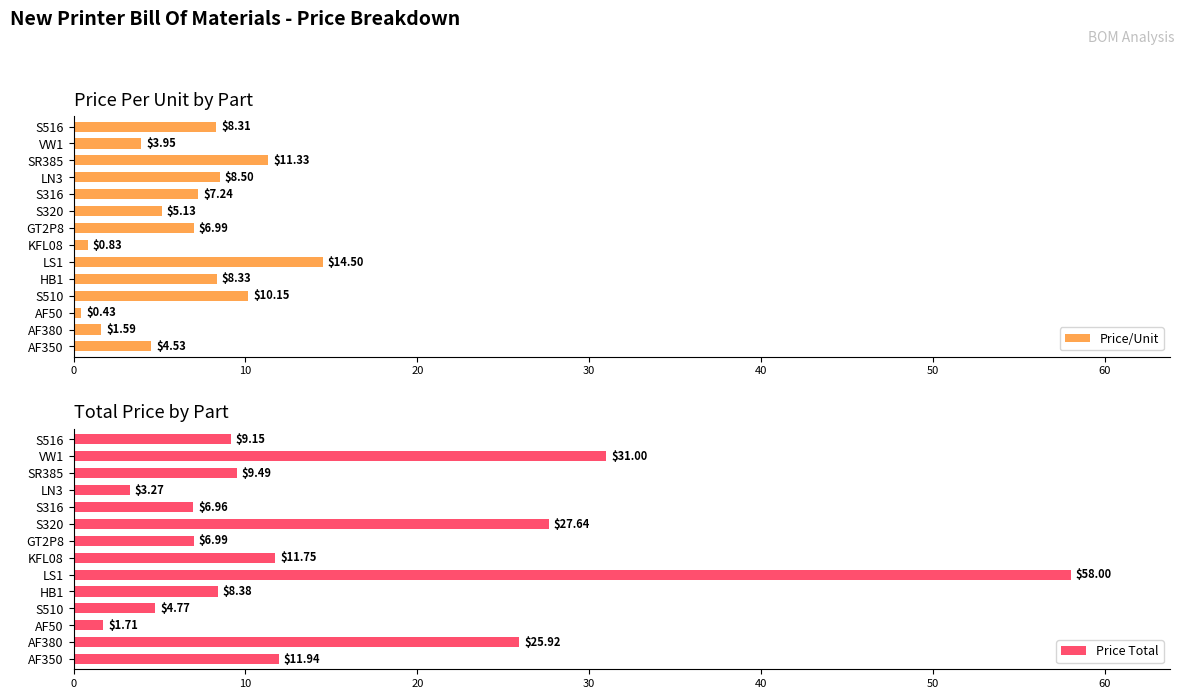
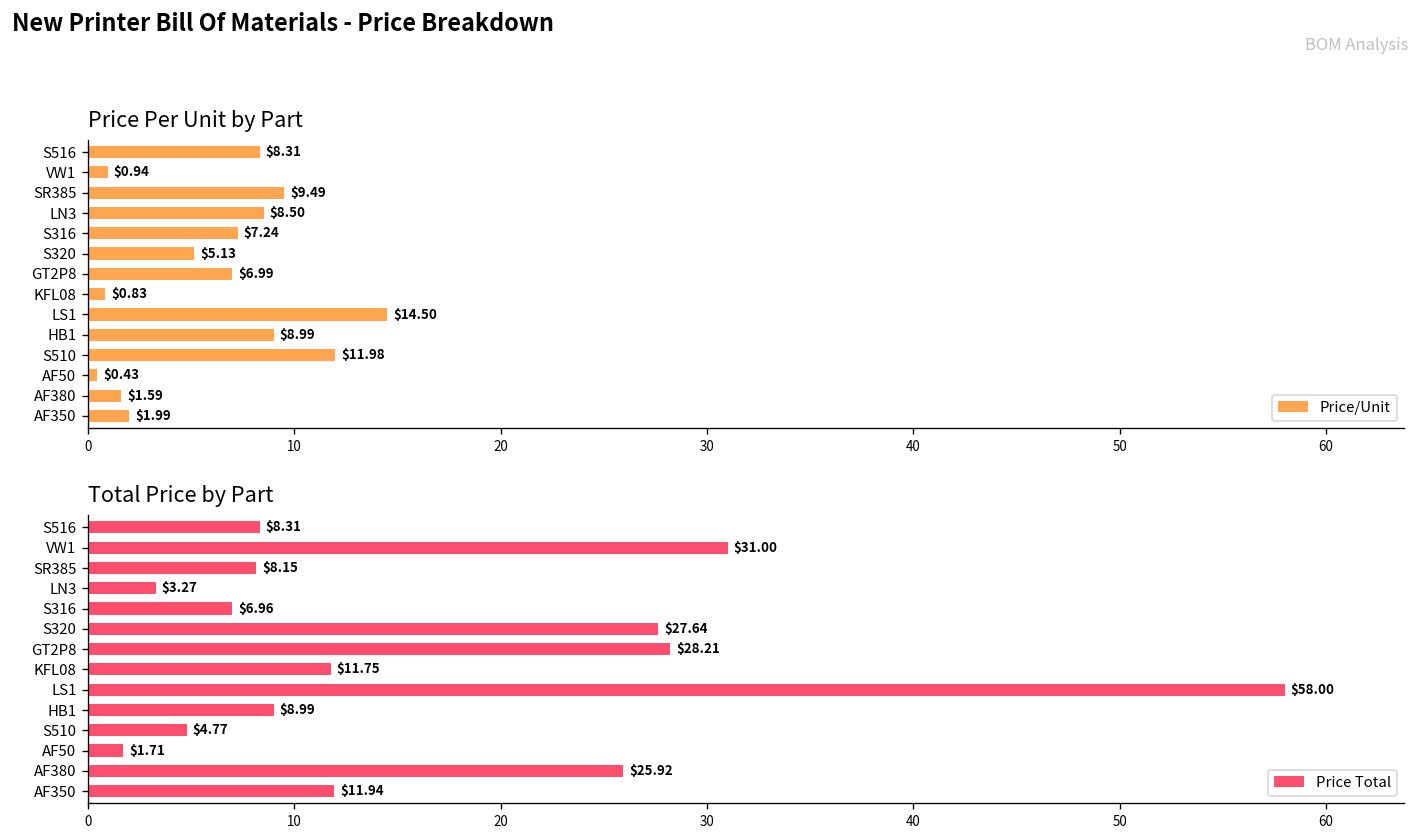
  {
    "Price Per Unit by Part": {
      "S516": "$8.31",
-     "VW1": "$3.95",
-     "SR385": "$11.33",
+     "VW1": "$0.94",
+     "SR385": "$9.49",
      "LN3": "$8.50",
      "S316": "$7.24",
      "S320": "$5.13",
      "GT2P8": "$6.99",
      "KFL08": "$0.83",
      "LS1": "$14.50",
-     "HB1": "$8.33",
-     "S510": "$10.15",
+     "HB1": "$8.99",
+     "S510": "$11.98",
      "AF50": "$0.43",
      "AF380": "$1.59",
-     "AF350": "$4.53"
+     "AF350": "$1.99"
    },
    "Total Price by Part": {
-     "S516": "$9.15",
+     "S516": "$8.31",
      "VW1": "$31.00",
-     "SR385": "$9.49",
+     "SR385": "$8.15",
      "LN3": "$3.27",
      "S316": "$6.96",
      "S320": "$27.64",
-     "GT2P8": "$6.99",
+     "GT2P8": "$28.21",
      "KFL08": "$11.75",
      "LS1": "$58.00",
-     "HB1": "$8.38",
+     "HB1": "$8.99",
      "S510": "$4.77",
      "AF50": "$1.71",
      "AF380": "$25.92",
      "AF350": "$11.94"
    }
  }
